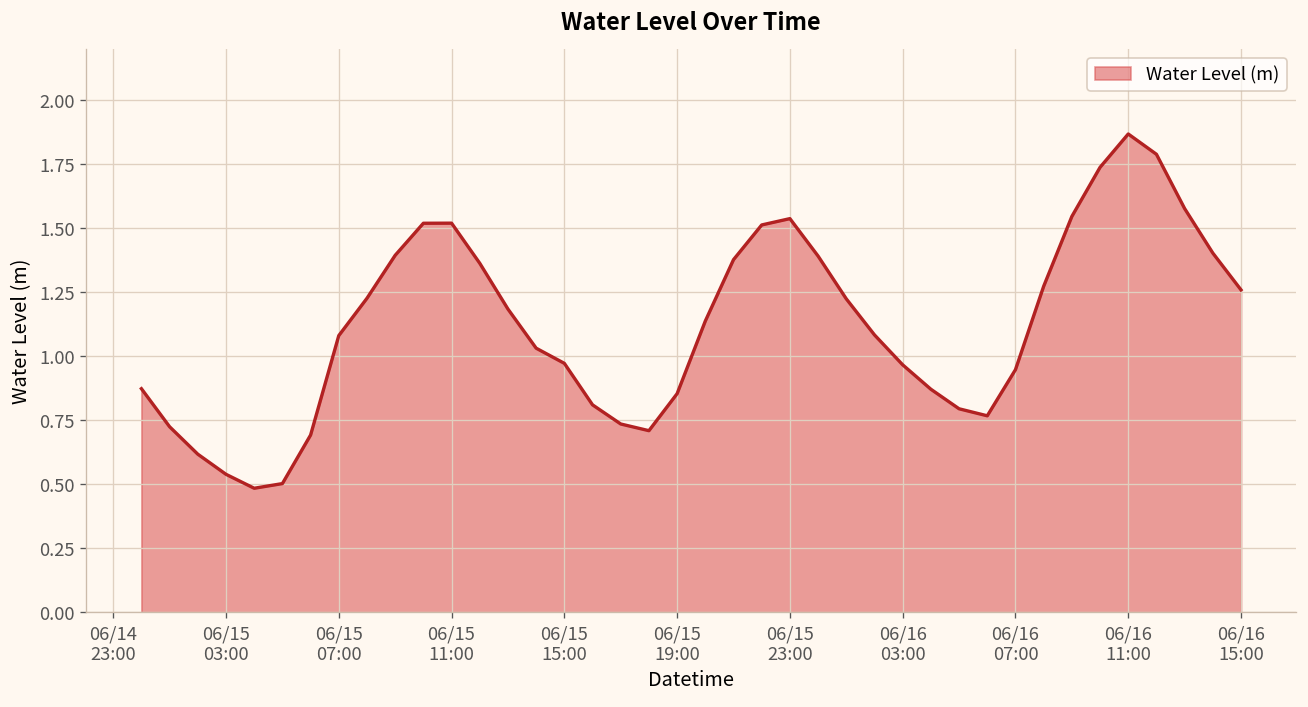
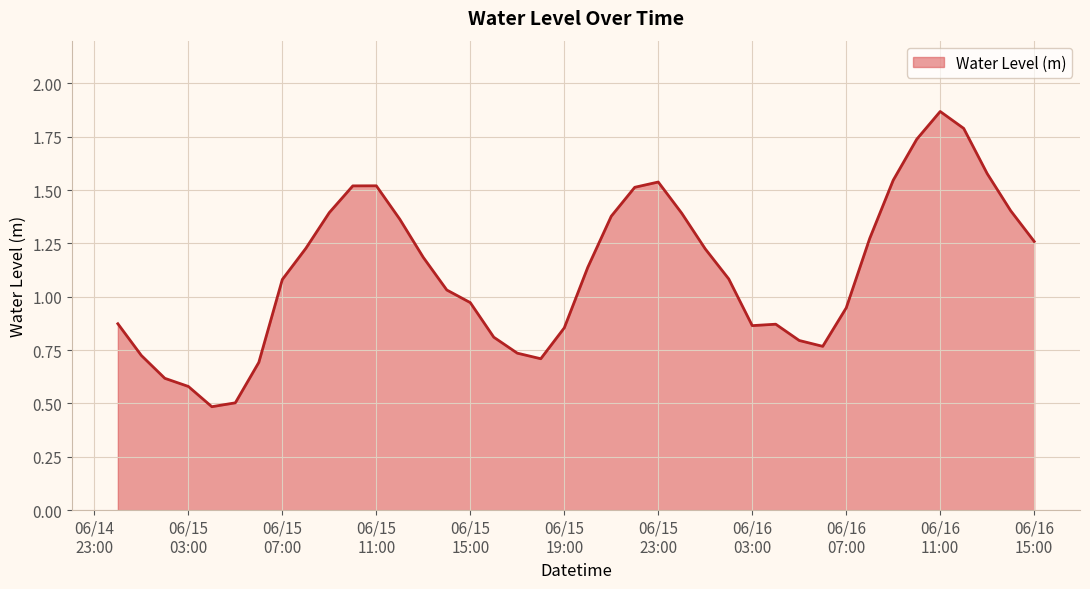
  {
-   "06/15 03:00": 0.54,
+   "06/15 03:00": 0.58,
    "06/15 07:00": 1.08,
    "06/15 11:00": 1.52,
    "06/15 15:00": 0.97,
    "06/15 19:00": 0.85,
    "06/15 23:00": 1.54,
-   "06/16 03:00": 0.97,
+   "06/16 03:00": 0.86,
    "06/16 07:00": 0.95,
    "06/16 11:00": 1.87,
    "06/16 15:00": 1.26
  }
